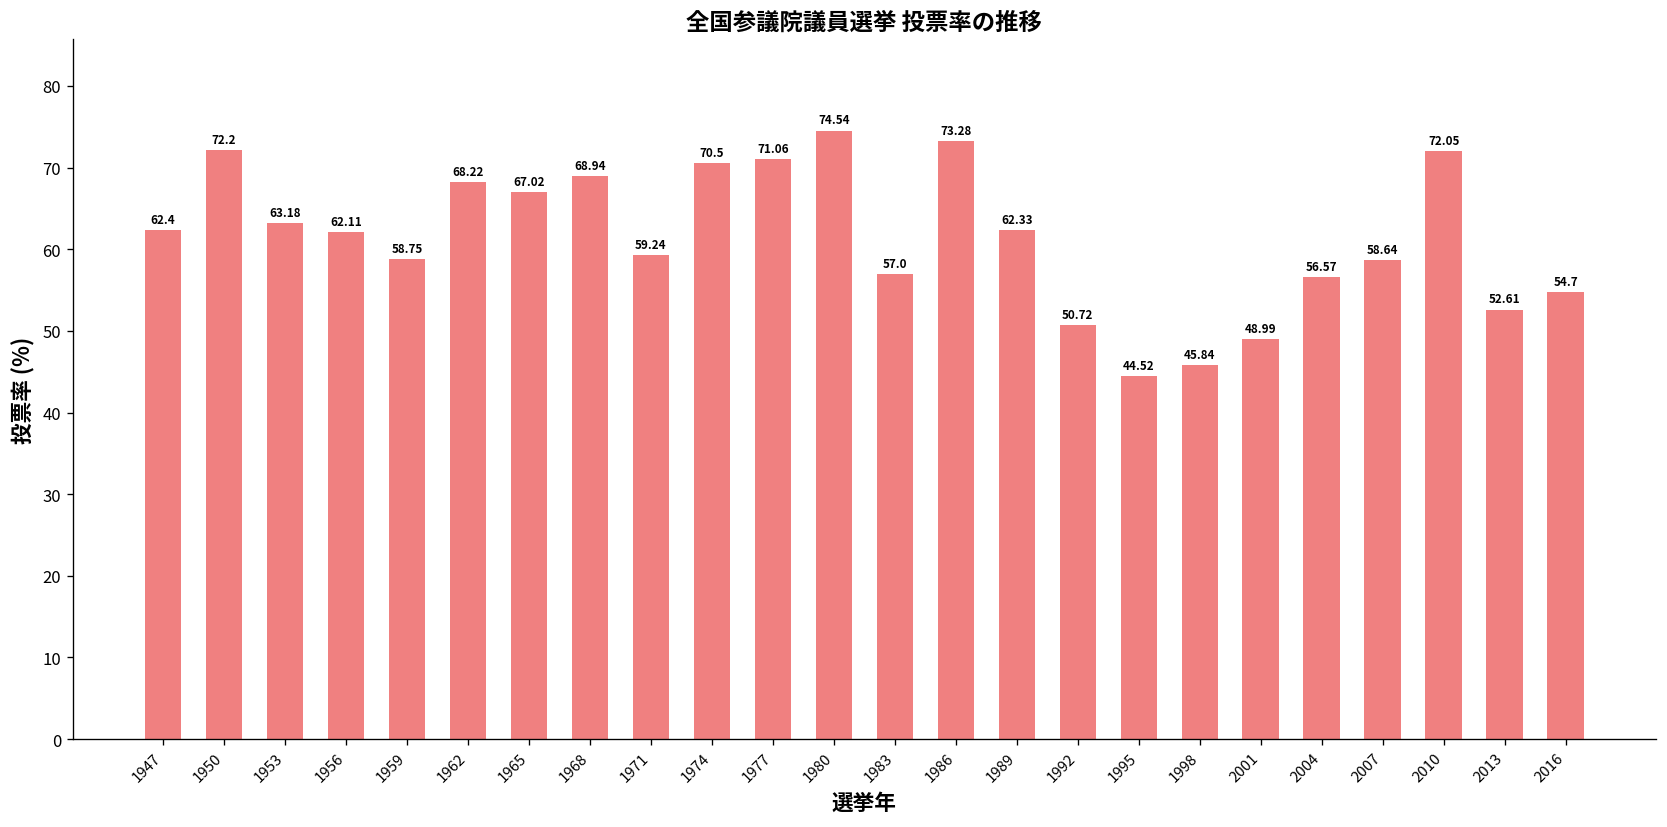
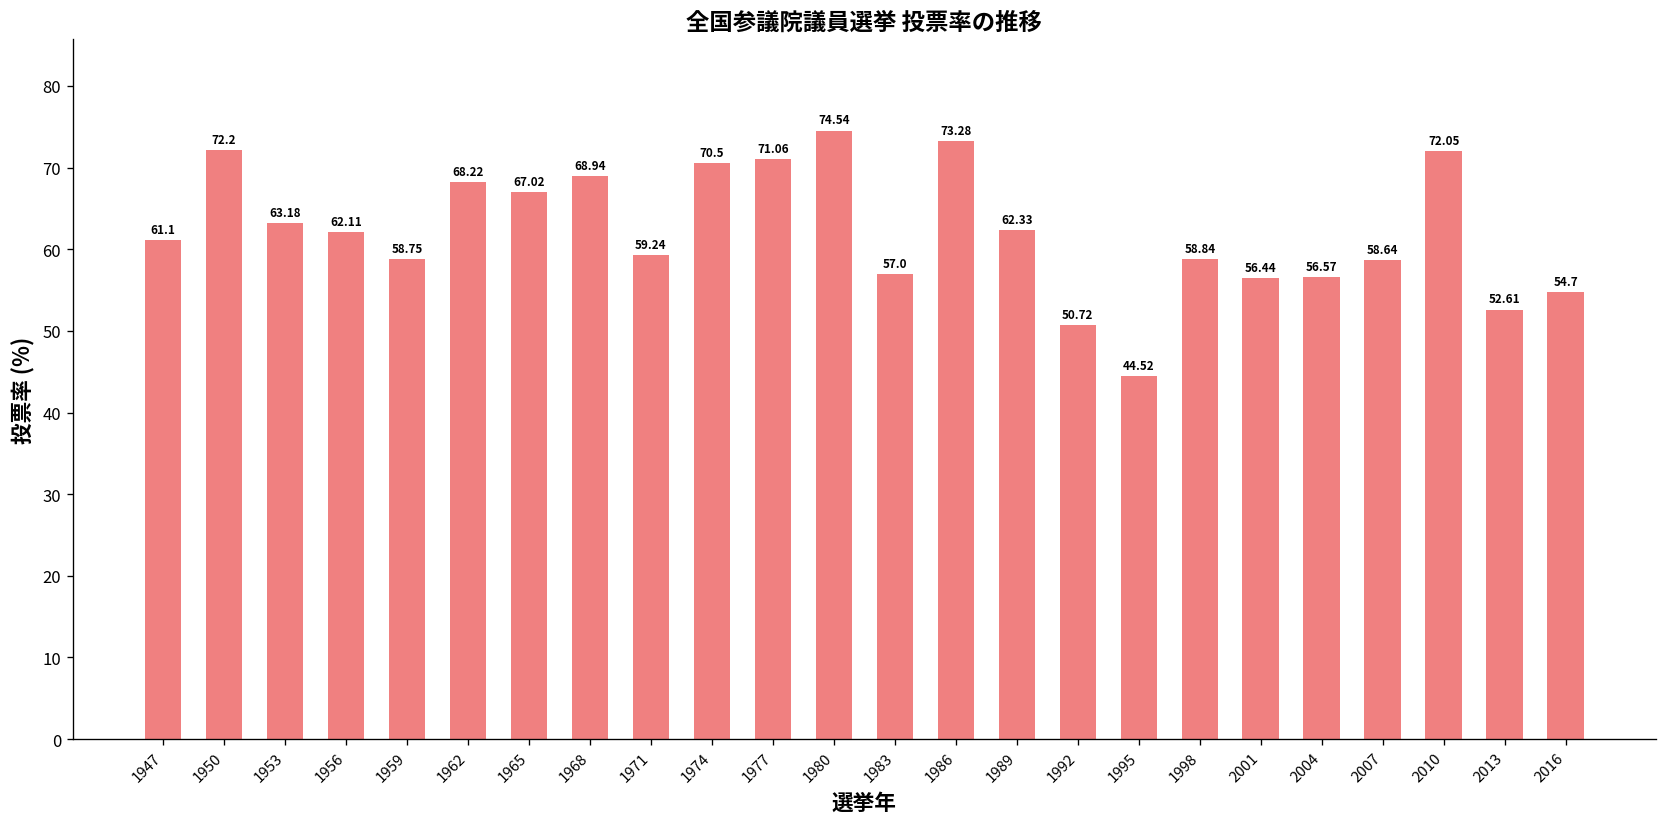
  {
-   "1947": 62.4,
+   "1947": 61.1,
    "1950": 72.2,
    "1953": 63.18,
    "1956": 62.11,
    "1959": 58.75,
    "1962": 68.22,
    "1965": 67.02,
    "1968": 68.94,
    "1971": 59.24,
    "1974": 70.5,
    "1977": 71.06,
    "1980": 74.54,
    "1983": 57.0,
    "1986": 73.28,
    "1989": 62.33,
    "1992": 50.72,
    "1995": 44.52,
-   "1998": 45.84,
-   "2001": 48.99,
+   "1998": 58.84,
+   "2001": 56.44,
    "2004": 56.57,
    "2007": 58.64,
    "2010": 72.05,
    "2013": 52.61,
    "2016": 54.7
  }
